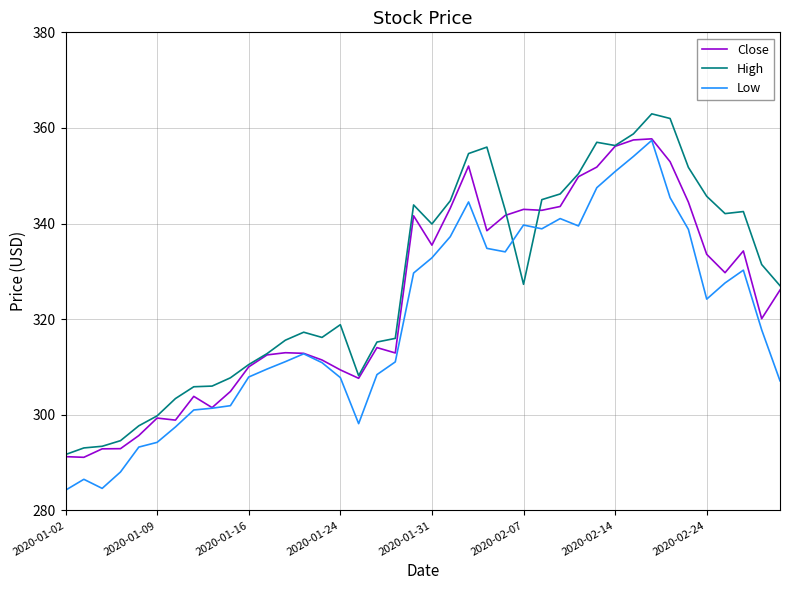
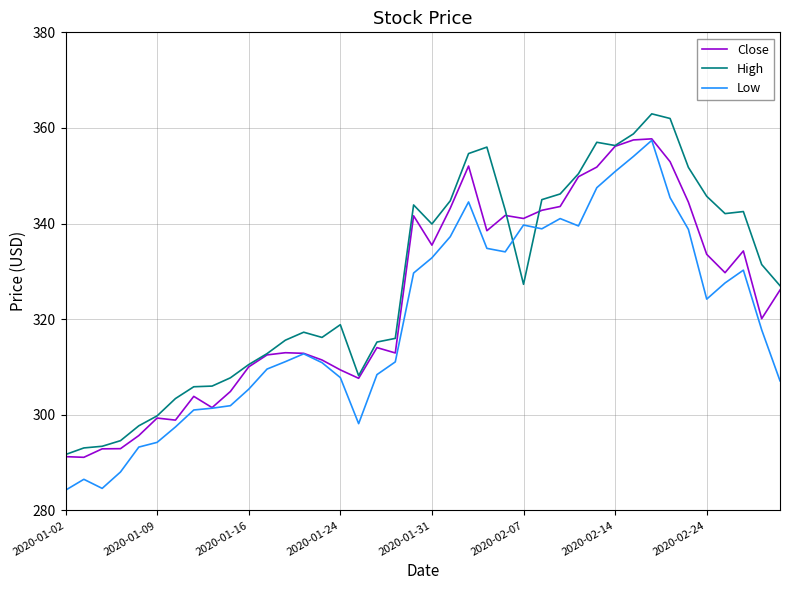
  {
    "Close": {
      "2020-01-24": 309,
      "2020-01-31": 335,
-     "2020-02-07": 343,
+     "2020-02-07": 341,
      "2020-02-24": 334
    },
    "High": {
      "2020-01-24": 319,
      "2020-01-31": 340,
      "2020-02-07": 327,
      "2020-02-24": 346
    },
    "Low": {
      "2020-01-02": 284,
      "2020-01-09": 294,
-     "2020-01-16": 308,
+     "2020-01-16": 305,
      "2020-01-24": 308,
      "2020-01-31": 333,
      "2020-02-07": 340,
      "2020-02-14": 351,
      "2020-02-24": 324
    }
  }
